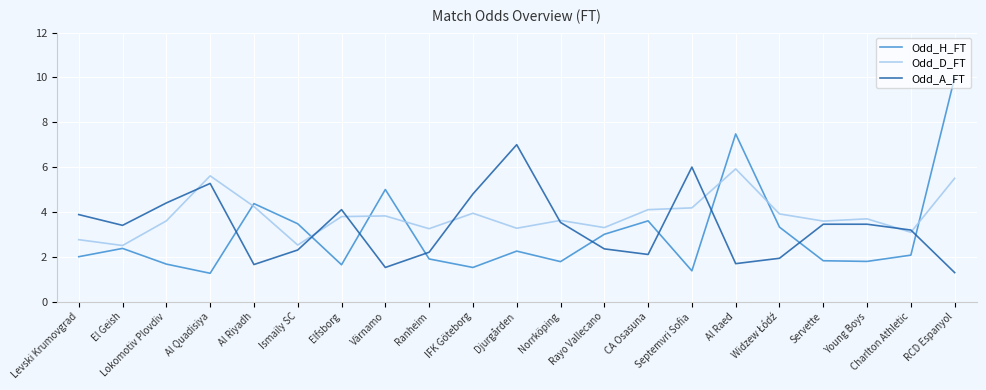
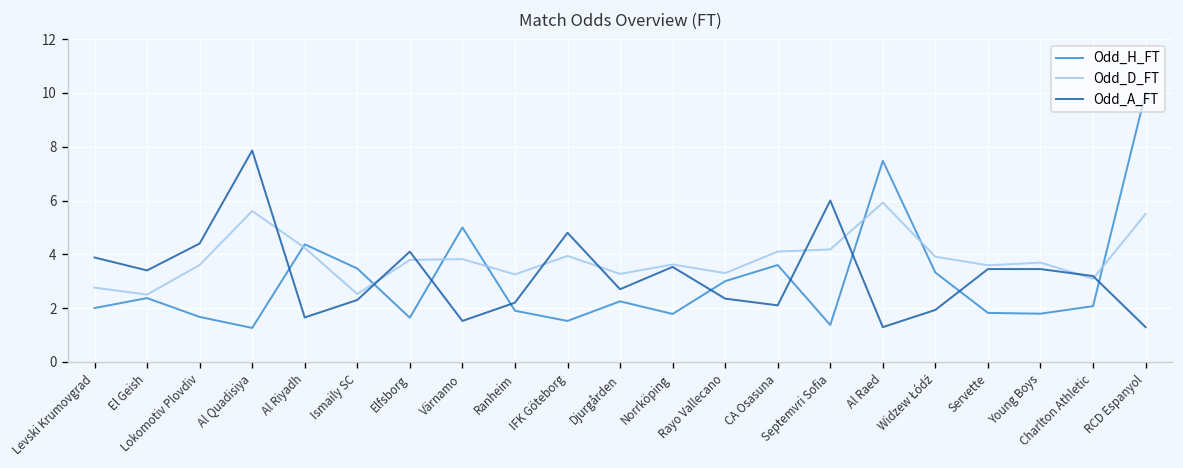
  {
    "Odd_H_FT": {
      "Levski Krumovgrad": 2.0,
      "El Geish": 2.4,
      "Lokomotiv Plovdiv": 1.7,
      "Al Quadisiya": 1.3,
      "Al Riyadh": 4.4,
      "Ismaily SC": 3.5,
      "Elfsborg": 1.6,
      "Värnamo": 5.0,
      "Ranheim": 1.9,
      "IFK Göteborg": 1.5,
      "Djurgården": 2.3,
      "Norrköping": 1.8,
      "Rayo Vallecano": 3.0,
      "CA Osasuna": 3.6,
      "Septemvri Sofia": 1.4,
      "Al Raed": 7.5,
      "Widzew Łódź": 3.3,
      "Servette": 1.8,
      "Young Boys": 1.8,
      "Charlton Athletic": 2.1
    },
    "Odd_D_FT": {
      "Levski Krumovgrad": 2.8,
      "El Geish": 2.5,
      "Lokomotiv Plovdiv": 3.6,
      "Al Quadisiya": 5.6,
      "Al Riyadh": 4.2,
      "Ismaily SC": 2.5,
      "Elfsborg": 3.8,
      "Värnamo": 3.8,
      "Ranheim": 3.3,
      "IFK Göteborg": 3.9,
      "Djurgården": 3.3,
      "Rayo Vallecano": 3.3,
      "CA Osasuna": 4.1,
      "Septemvri Sofia": 4.2,
      "Al Raed": 5.9,
      "Widzew Łódź": 3.9,
      "Servette": 3.6,
      "Young Boys": 3.7,
      "RCD Espanyol": 5.5
    },
    "Odd_A_FT": {
      "Levski Krumovgrad": 3.9,
      "El Geish": 3.4,
      "Lokomotiv Plovdiv": 4.4,
-     "Al Quadisiya": 5.3,
+     "Al Quadisiya": 7.9,
      "Al Riyadh": 1.7,
      "Ismaily SC": 2.3,
      "Elfsborg": 4.1,
      "Värnamo": 1.5,
      "Ranheim": 2.2,
      "IFK Göteborg": 4.8,
-     "Djurgården": 7.0,
+     "Djurgården": 2.7,
      "Rayo Vallecano": 2.4,
      "CA Osasuna": 2.1,
      "Septemvri Sofia": 6.0,
-     "Al Raed": 1.7,
+     "Al Raed": 1.3,
      "Widzew Łódź": 1.9,
      "Servette": 3.5,
      "Young Boys": 3.5,
      "RCD Espanyol": 1.3
    }
  }
